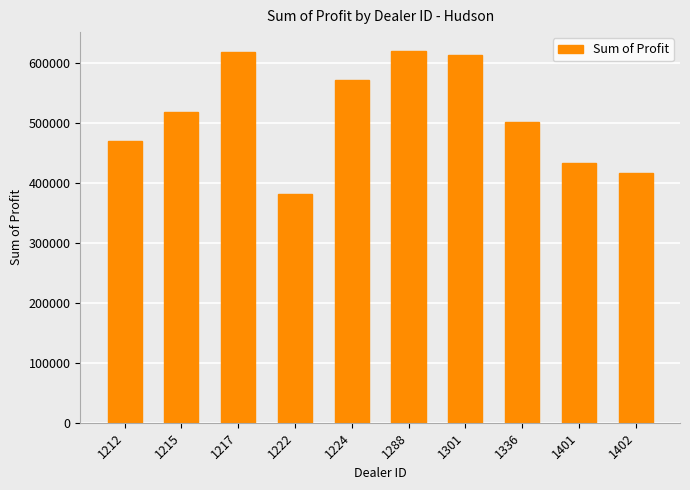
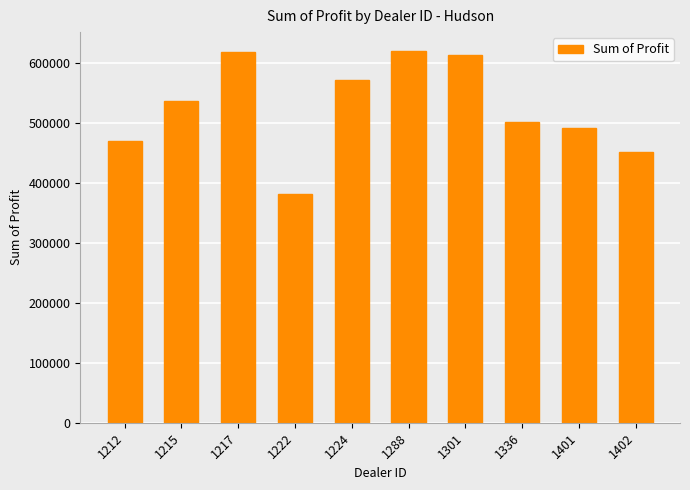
  {
    "1212": 470000,
-   "1215": 520000,
+   "1215": 540000,
    "1217": 620000,
    "1222": 380000,
    "1224": 570000,
    "1288": 620000,
    "1301": 610000,
    "1336": 500000,
-   "1401": 430000,
-   "1402": 420000
+   "1401": 490000,
+   "1402": 450000
  }
